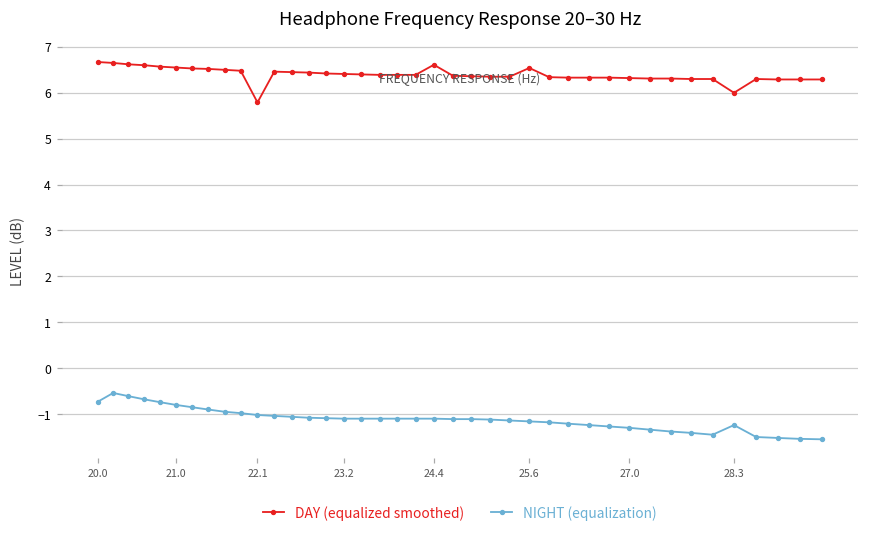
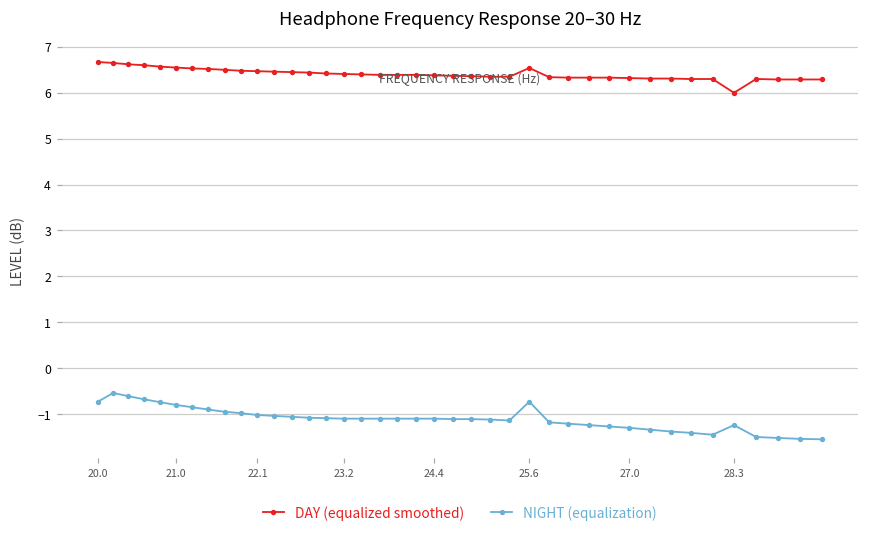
  {
    "DAY (equalized smoothed)": {
      "20.0": 6.7,
      "21.0": 6.6,
-     "22.1": 5.8,
+     "22.1": 6.5,
      "23.2": 6.4,
-     "24.4": 6.6,
+     "24.4": 6.4,
      "25.6": 6.5,
      "27.0": 6.3,
      "28.3": 6.0
    },
    "NIGHT (equalization)": {
      "20.0": -0.7,
      "21.0": -0.8,
      "22.1": -1.0,
      "23.2": -1.1,
      "24.4": -1.1,
-     "25.6": -1.2,
+     "25.6": -0.7,
      "27.0": -1.3,
      "28.3": -1.2
    }
  }
